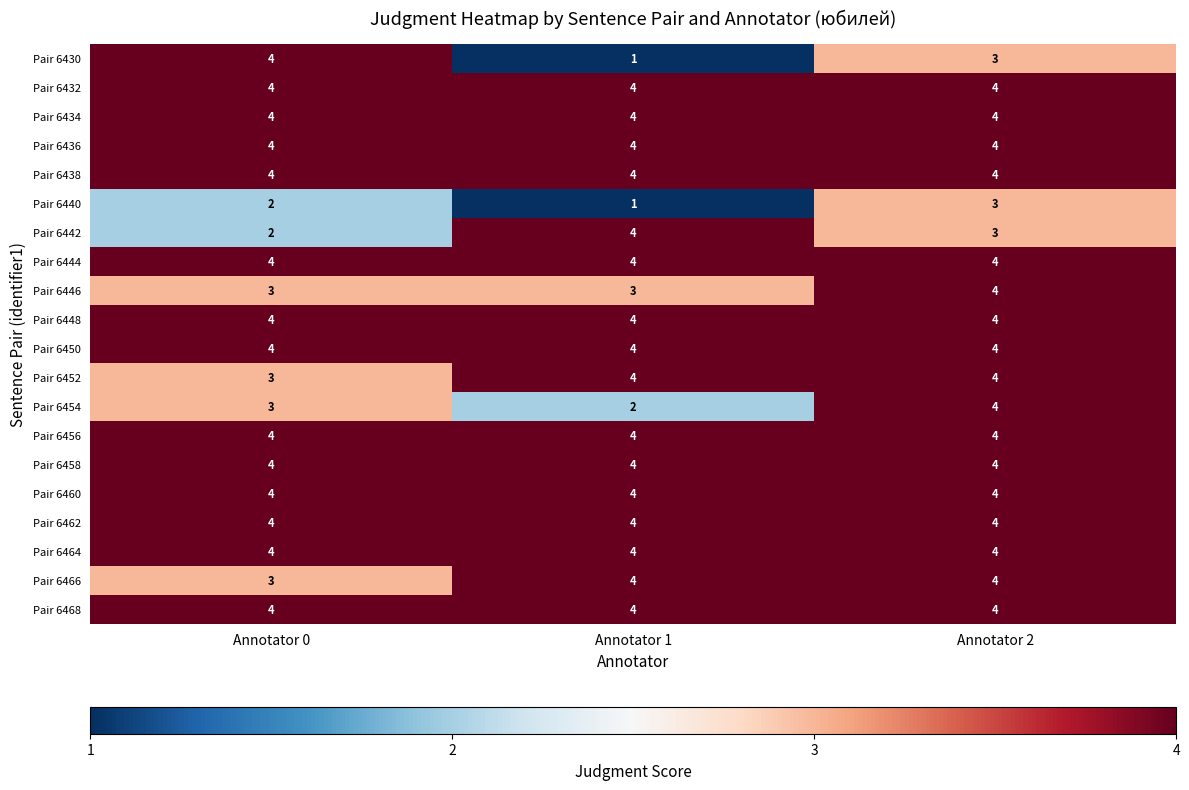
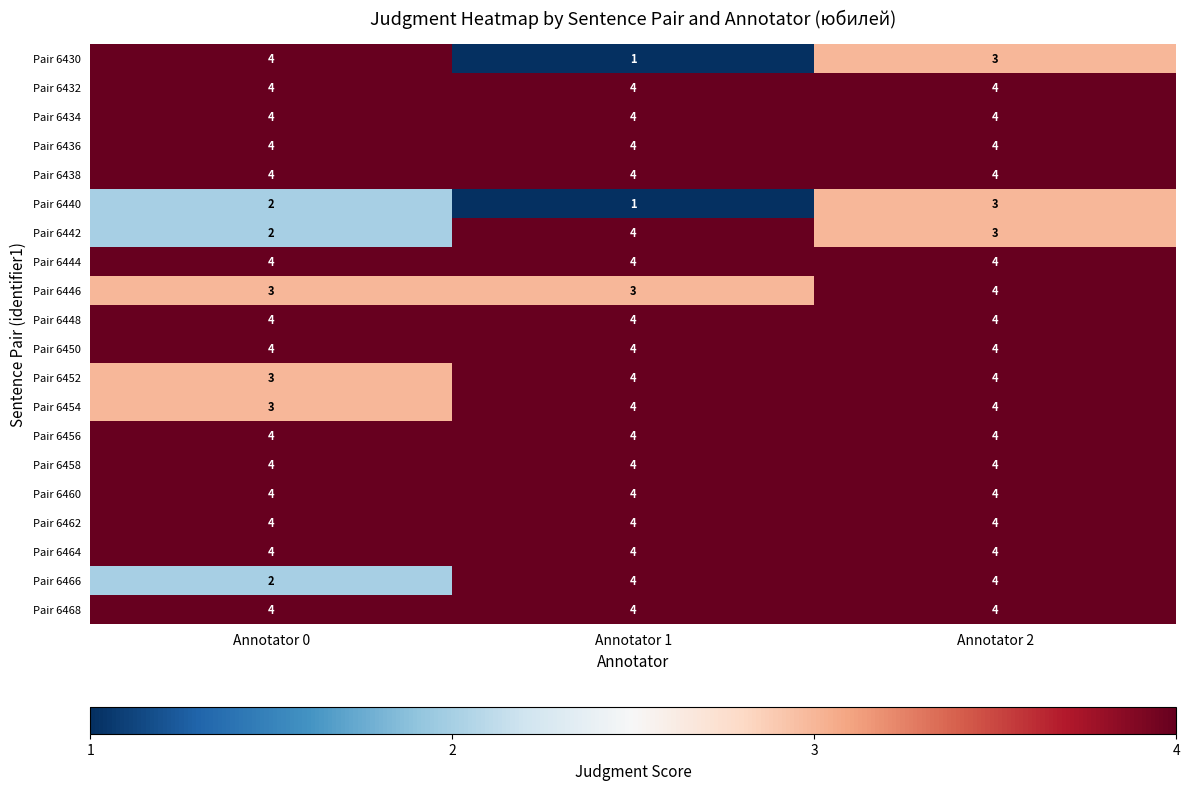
  {
    "Pair 6430": {
      "Annotator 0": 4,
      "Annotator 1": 1,
      "Annotator 2": 3
    },
    "Pair 6432": {
      "Annotator 0": 4,
      "Annotator 1": 4,
      "Annotator 2": 4
    },
    "Pair 6434": {
      "Annotator 0": 4,
      "Annotator 1": 4,
      "Annotator 2": 4
    },
    "Pair 6436": {
      "Annotator 0": 4,
      "Annotator 1": 4,
      "Annotator 2": 4
    },
    "Pair 6438": {
      "Annotator 0": 4,
      "Annotator 1": 4,
      "Annotator 2": 4
    },
    "Pair 6440": {
      "Annotator 0": 2,
      "Annotator 1": 1,
      "Annotator 2": 3
    },
    "Pair 6442": {
      "Annotator 0": 2,
      "Annotator 1": 4,
      "Annotator 2": 3
    },
    "Pair 6444": {
      "Annotator 0": 4,
      "Annotator 1": 4,
      "Annotator 2": 4
    },
    "Pair 6446": {
      "Annotator 0": 3,
      "Annotator 1": 3,
      "Annotator 2": 4
    },
    "Pair 6448": {
      "Annotator 0": 4,
      "Annotator 1": 4,
      "Annotator 2": 4
    },
    "Pair 6450": {
      "Annotator 0": 4,
      "Annotator 1": 4,
      "Annotator 2": 4
    },
    "Pair 6452": {
      "Annotator 0": 3,
      "Annotator 1": 4,
      "Annotator 2": 4
    },
    "Pair 6454": {
      "Annotator 0": 3,
-     "Annotator 1": 2,
+     "Annotator 1": 4,
      "Annotator 2": 4
    },
    "Pair 6456": {
      "Annotator 0": 4,
      "Annotator 1": 4,
      "Annotator 2": 4
    },
    "Pair 6458": {
      "Annotator 0": 4,
      "Annotator 1": 4,
      "Annotator 2": 4
    },
    "Pair 6460": {
      "Annotator 0": 4,
      "Annotator 1": 4,
      "Annotator 2": 4
    },
    "Pair 6462": {
      "Annotator 0": 4,
      "Annotator 1": 4,
      "Annotator 2": 4
    },
    "Pair 6464": {
      "Annotator 0": 4,
      "Annotator 1": 4,
      "Annotator 2": 4
    },
    "Pair 6466": {
-     "Annotator 0": 3,
+     "Annotator 0": 2,
      "Annotator 1": 4,
      "Annotator 2": 4
    },
    "Pair 6468": {
      "Annotator 0": 4,
      "Annotator 1": 4,
      "Annotator 2": 4
    }
  }
